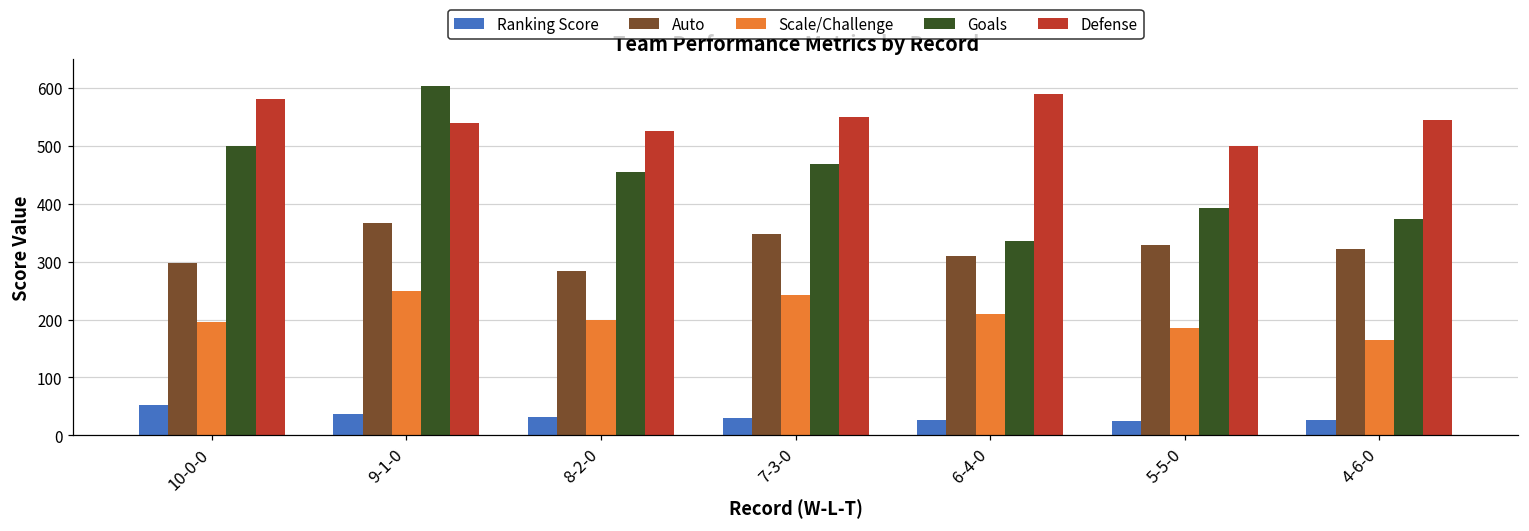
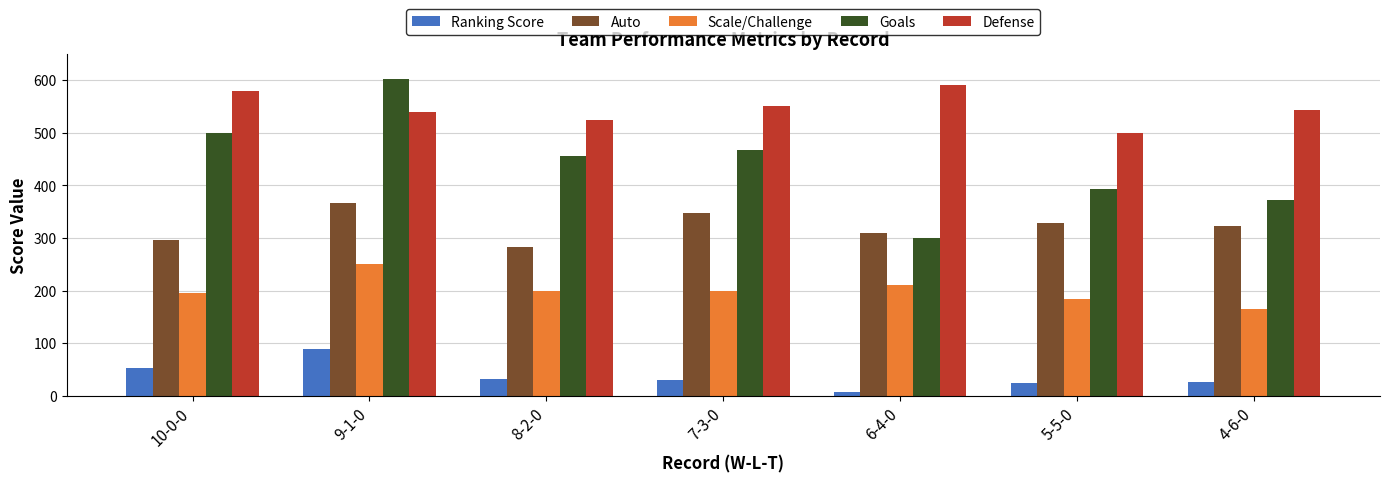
  {
    "Ranking Score": {
      "10-0-0": 50,
-     "9-1-0": 40,
+     "9-1-0": 90,
      "8-2-0": 30,
      "7-3-0": 30,
-     "6-4-0": 30,
+     "6-4-0": 10,
      "5-5-0": 30,
      "4-6-0": 30
    },
    "Auto": {
      "10-0-0": 300,
      "9-1-0": 370,
      "8-2-0": 280,
      "7-3-0": 350,
      "6-4-0": 310,
      "5-5-0": 330,
      "4-6-0": 320
    },
    "Scale/Challenge": {
      "10-0-0": 200,
      "9-1-0": 250,
      "8-2-0": 200,
-     "7-3-0": 240,
+     "7-3-0": 200,
      "6-4-0": 210,
      "5-5-0": 190,
      "4-6-0": 170
    },
    "Goals": {
      "10-0-0": 500,
      "9-1-0": 600,
      "8-2-0": 460,
      "7-3-0": 470,
-     "6-4-0": 340,
+     "6-4-0": 300,
      "5-5-0": 390,
      "4-6-0": 370
    },
    "Defense": {
      "10-0-0": 580,
      "9-1-0": 540,
      "8-2-0": 530,
      "7-3-0": 550,
      "6-4-0": 590,
      "5-5-0": 500,
      "4-6-0": 540
    }
  }
